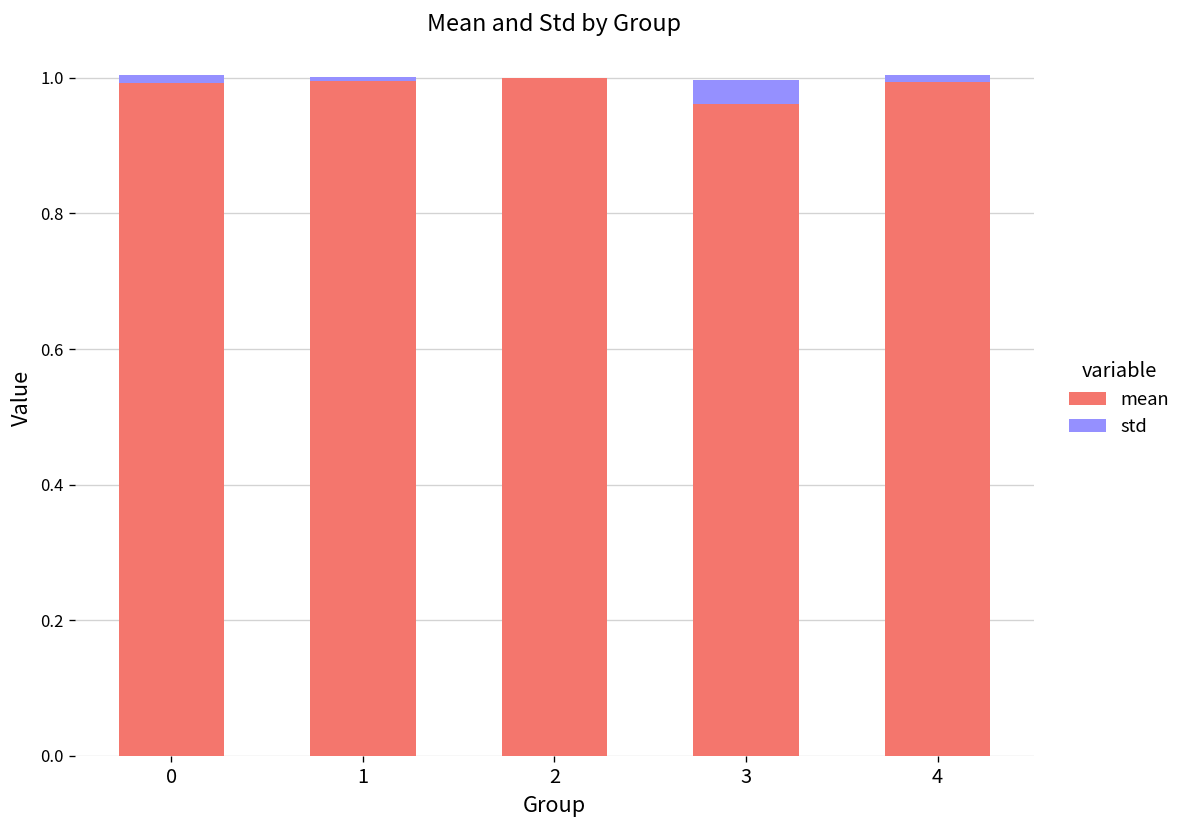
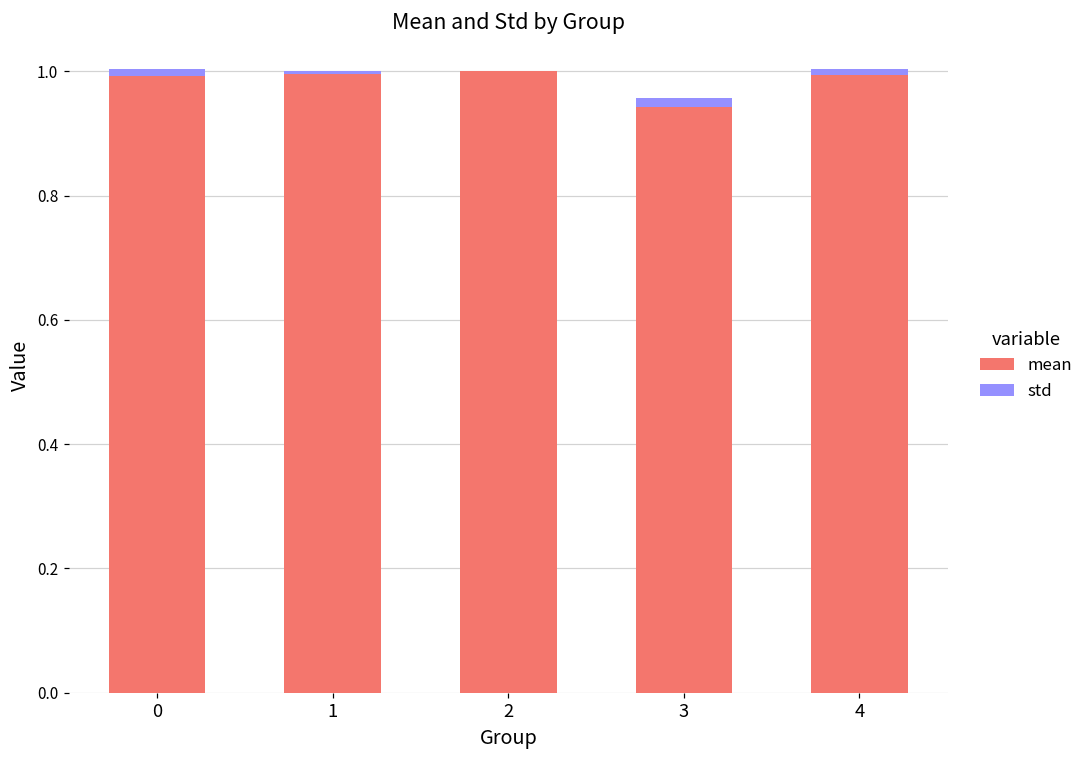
  {
    "mean": {
      "0": 0.99,
      "1": 1.00,
      "2": 1.00,
-     "3": 0.96,
+     "3": 0.94,
      "4": 0.99
    },
    "std": {
      "0": 0.01,
      "1": 0.01,
      "2": 0.00,
-     "3": 0.04,
+     "3": 0.01,
      "4": 0.01
    }
  }
